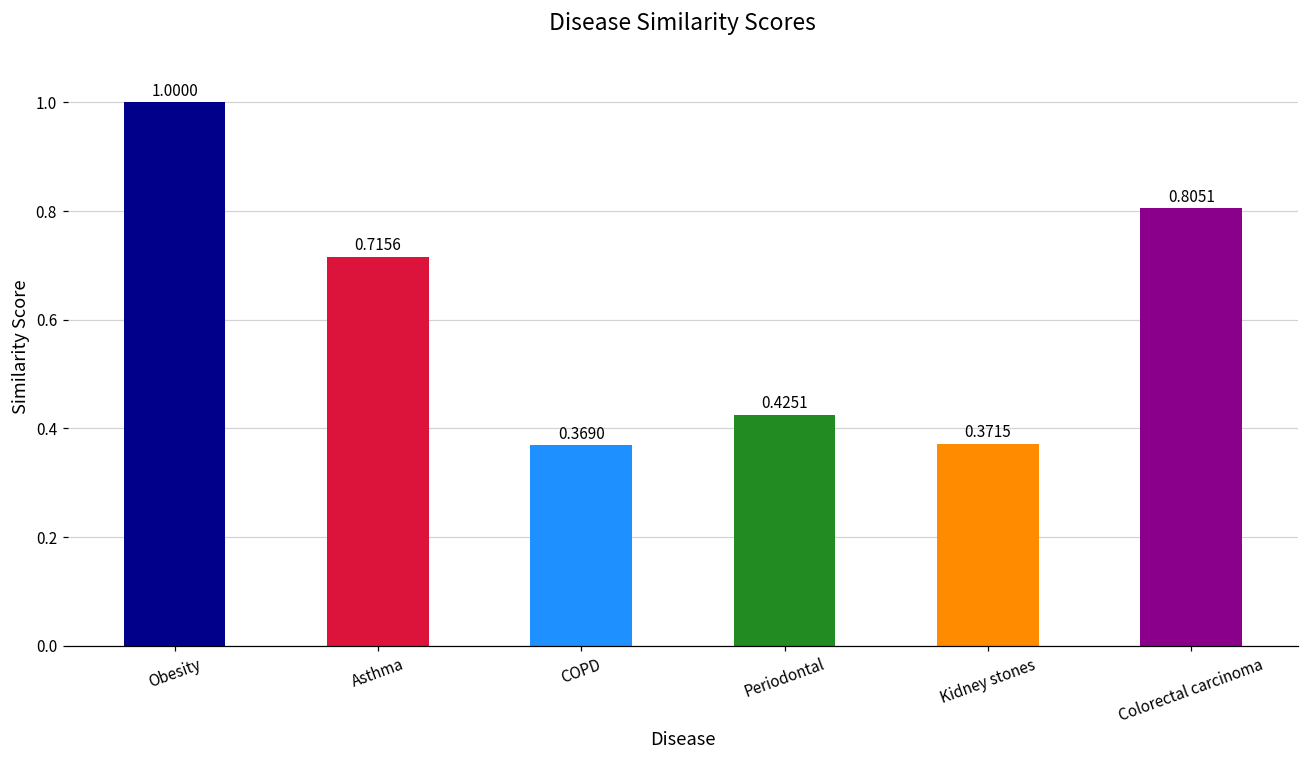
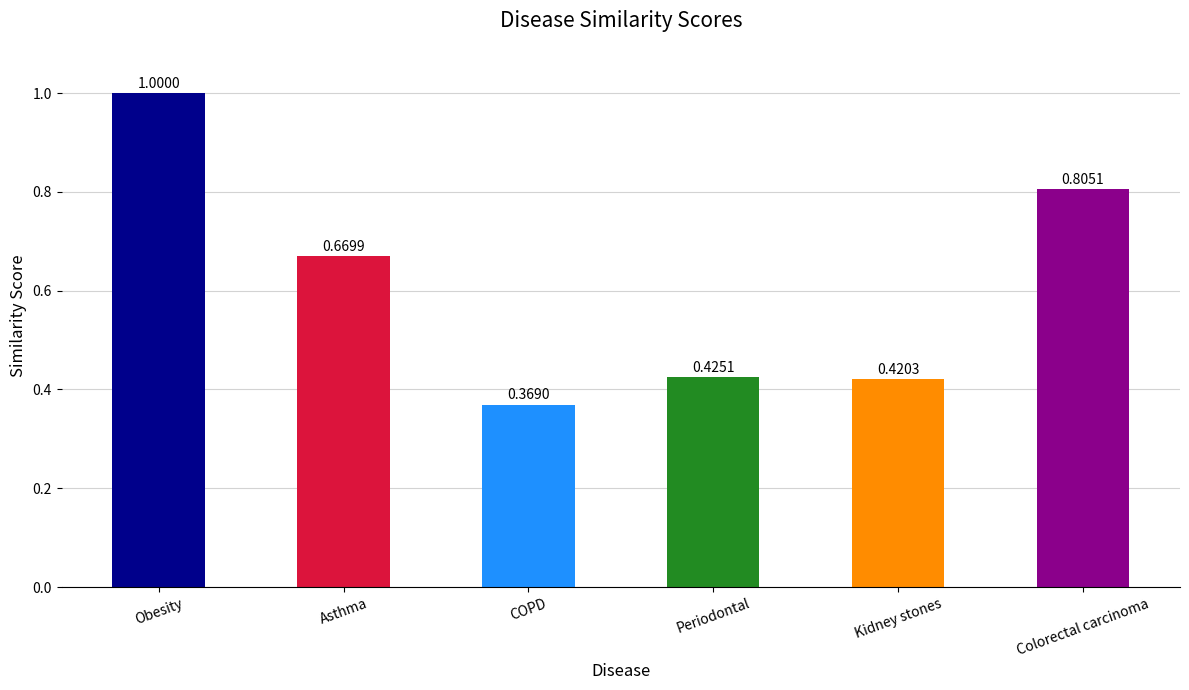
  {
    "Obesity": 1.0000,
-   "Asthma": 0.7156,
+   "Asthma": 0.6699,
    "COPD": 0.3690,
    "Periodontal": 0.4251,
-   "Kidney stones": 0.3715,
+   "Kidney stones": 0.4203,
    "Colorectal carcinoma": 0.8051
  }
